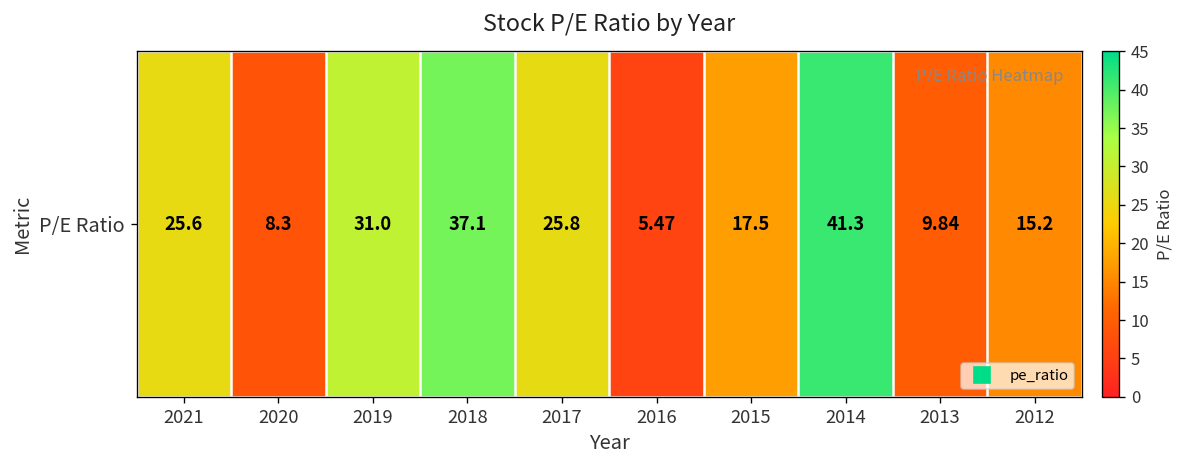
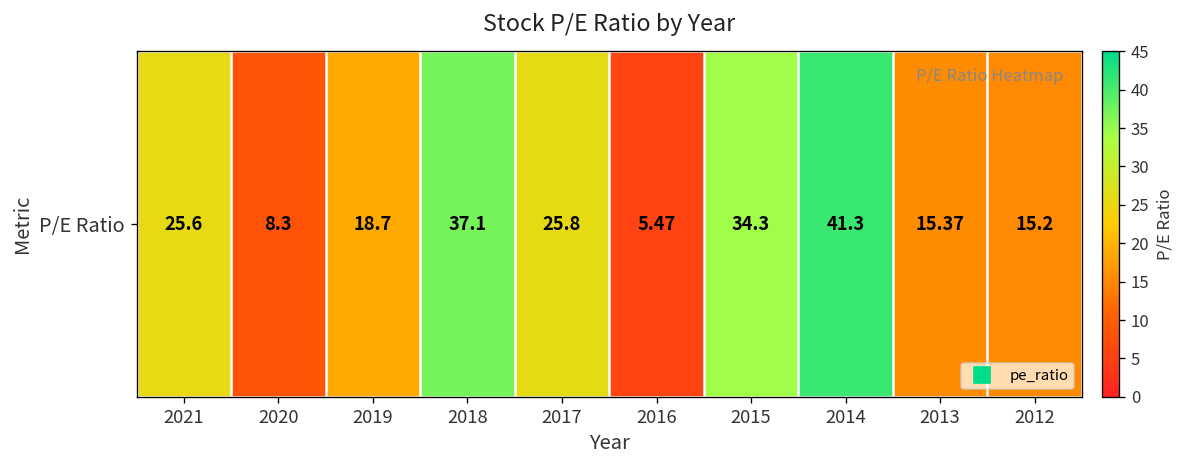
  {
    "P/E Ratio": {
      "2021": 25.6,
      "2020": 8.3,
-     "2019": 31.0,
+     "2019": 18.7,
      "2018": 37.1,
      "2017": 25.8,
      "2016": 5.47,
-     "2015": 17.5,
+     "2015": 34.3,
      "2014": 41.3,
-     "2013": 9.84
+     "2013": 15.37
    }
  }
